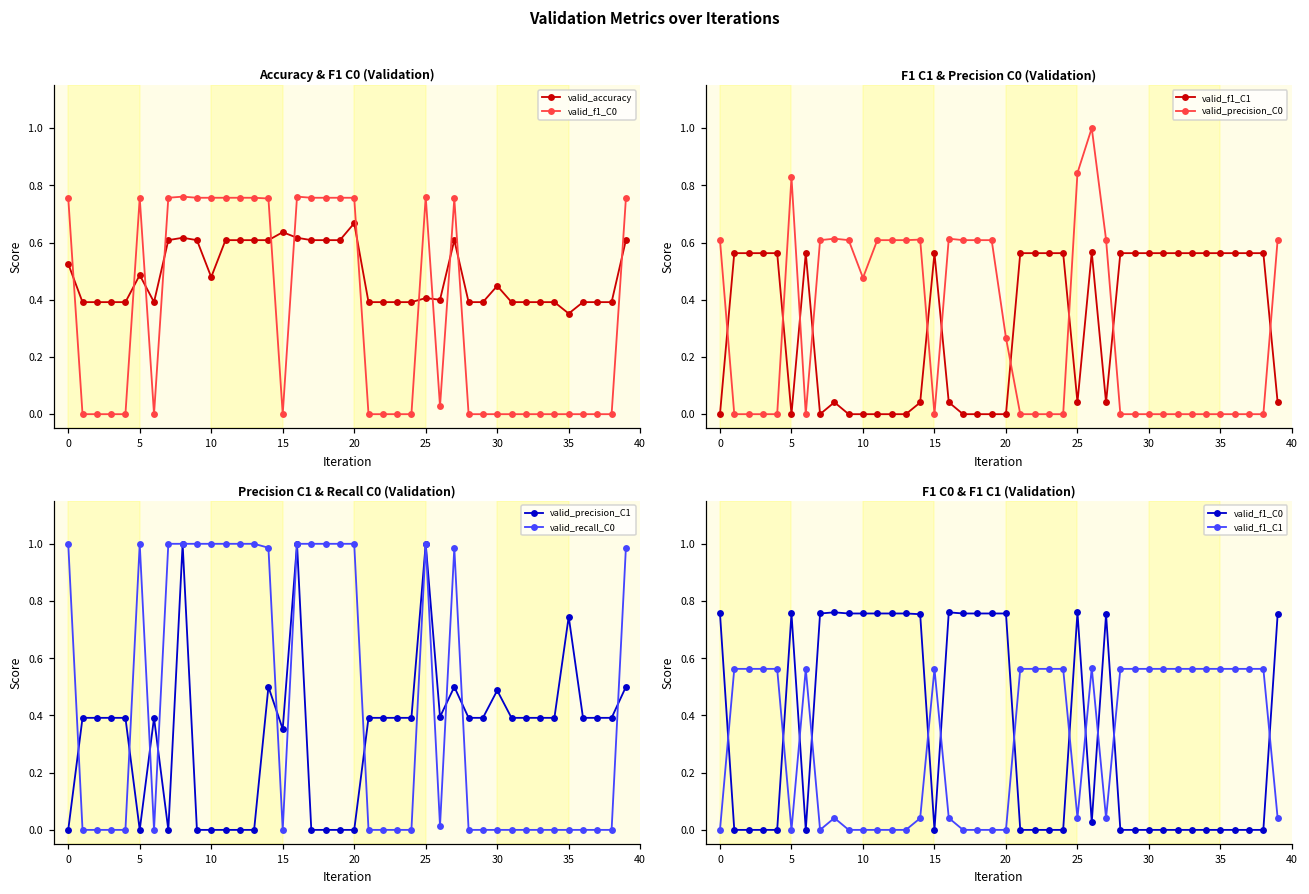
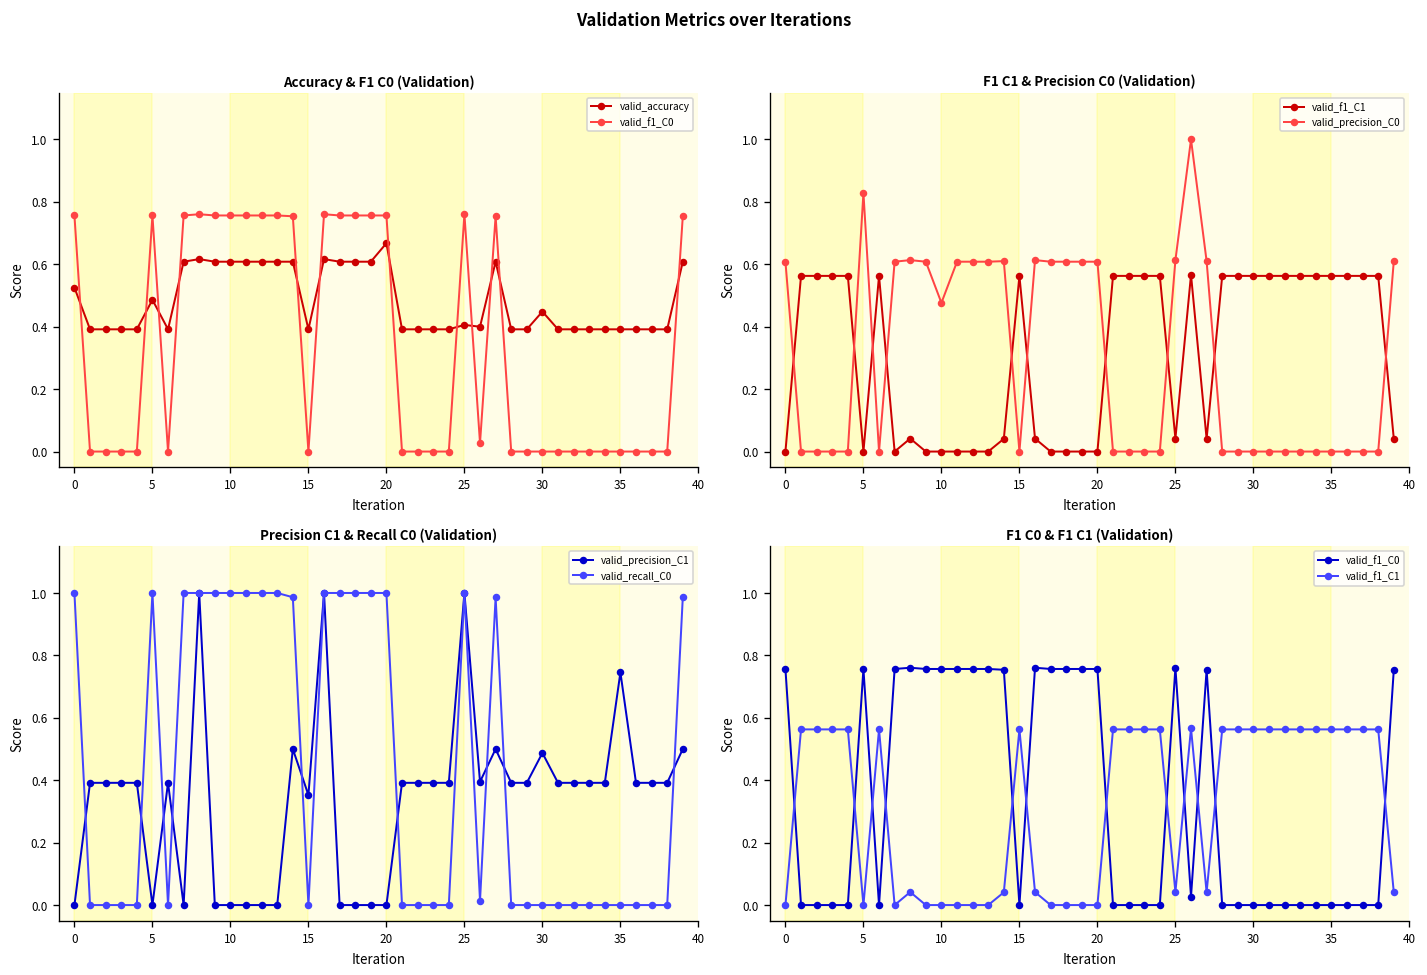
  {
    "Accuracy & F1 C0 (Validation)": {
      "valid_accuracy": {
        "0": 0.53,
        "5": 0.49,
-       "10": 0.48,
-       "15": 0.64,
+       "10": 0.61,
+       "15": 0.39,
        "20": 0.67,
        "25": 0.41,
        "30": 0.45,
-       "35": 0.35
+       "35": 0.39
      }
    },
    "F1 C1 & Precision C0 (Validation)": {
      "valid_precision_C0": {
        "0": 0.61,
        "5": 0.83,
        "10": 0.48,
        "15": 0.00,
-       "20": 0.27,
-       "25": 0.84,
+       "20": 0.61,
+       "25": 0.61,
        "30": 0.00,
        "35": 0.00
      }
    },
    "Precision C1 & Recall C0 (Validation)": {
      "valid_precision_C1": {
        "0": 0.00,
        "5": 0.00,
        "10": 0.00,
        "15": 0.35,
        "20": 0.00,
        "30": 0.49,
        "35": 0.75
      },
      "valid_recall_C0": {
        "0": 1.00,
        "5": 1.00,
        "10": 1.00,
        "15": 0.00,
        "20": 1.00,
        "30": 0.00,
        "35": 0.00
      }
    },
    "F1 C0 & F1 C1 (Validation)": {
      "valid_f1_C0": {
        "0": 0.76,
        "5": 0.76,
        "10": 0.76,
        "15": 0.00,
        "20": 0.76,
        "25": 0.76,
        "30": 0.00,
        "35": 0.00
      },
      "valid_f1_C1": {
        "0": 0.00,
        "5": 0.00,
        "10": 0.00,
        "15": 0.56,
        "20": 0.00,
        "25": 0.04,
        "30": 0.56,
        "35": 0.56
      }
    }
  }
